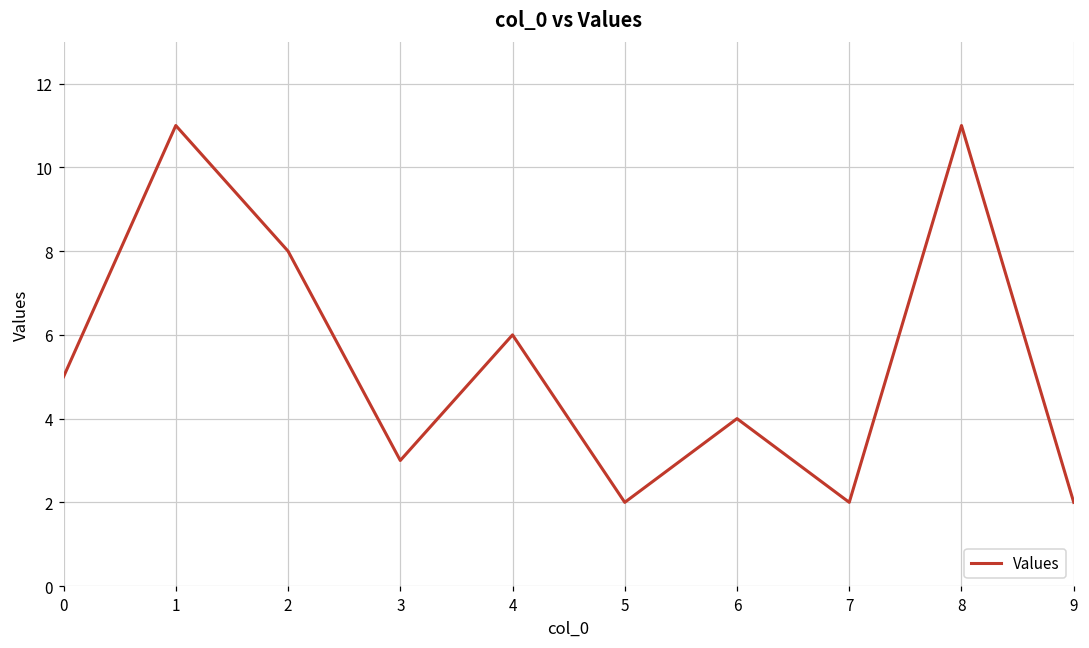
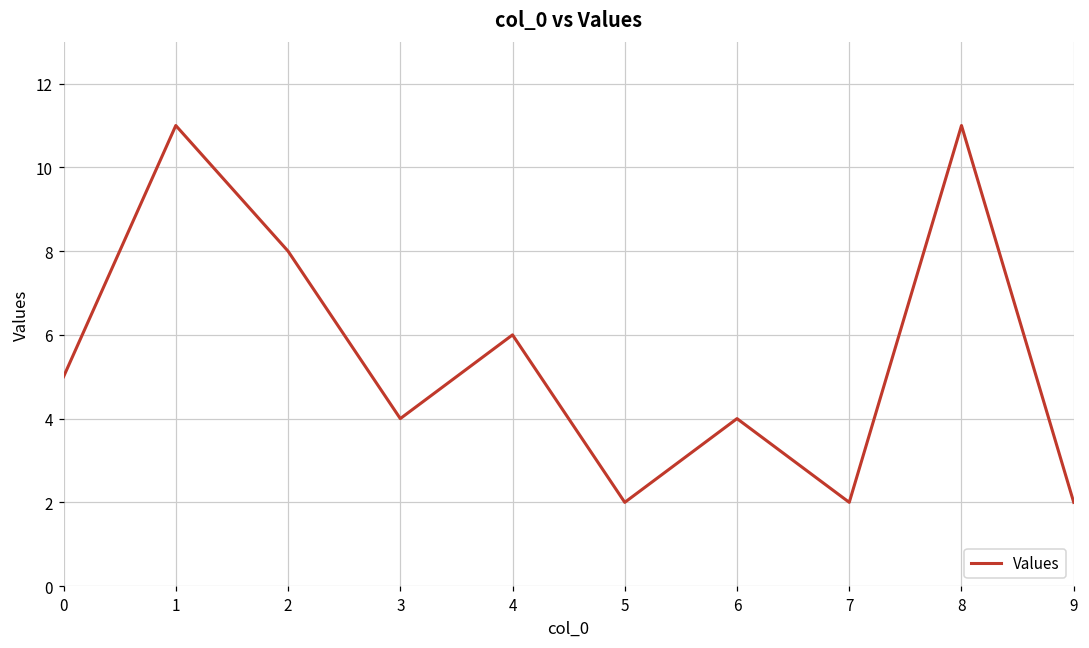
  {
    "0": 5,
    "1": 11,
    "2": 8,
-   "3": 3,
+   "3": 4,
    "4": 6,
    "5": 2,
    "6": 4,
    "7": 2,
    "8": 11,
    "9": 2
  }
